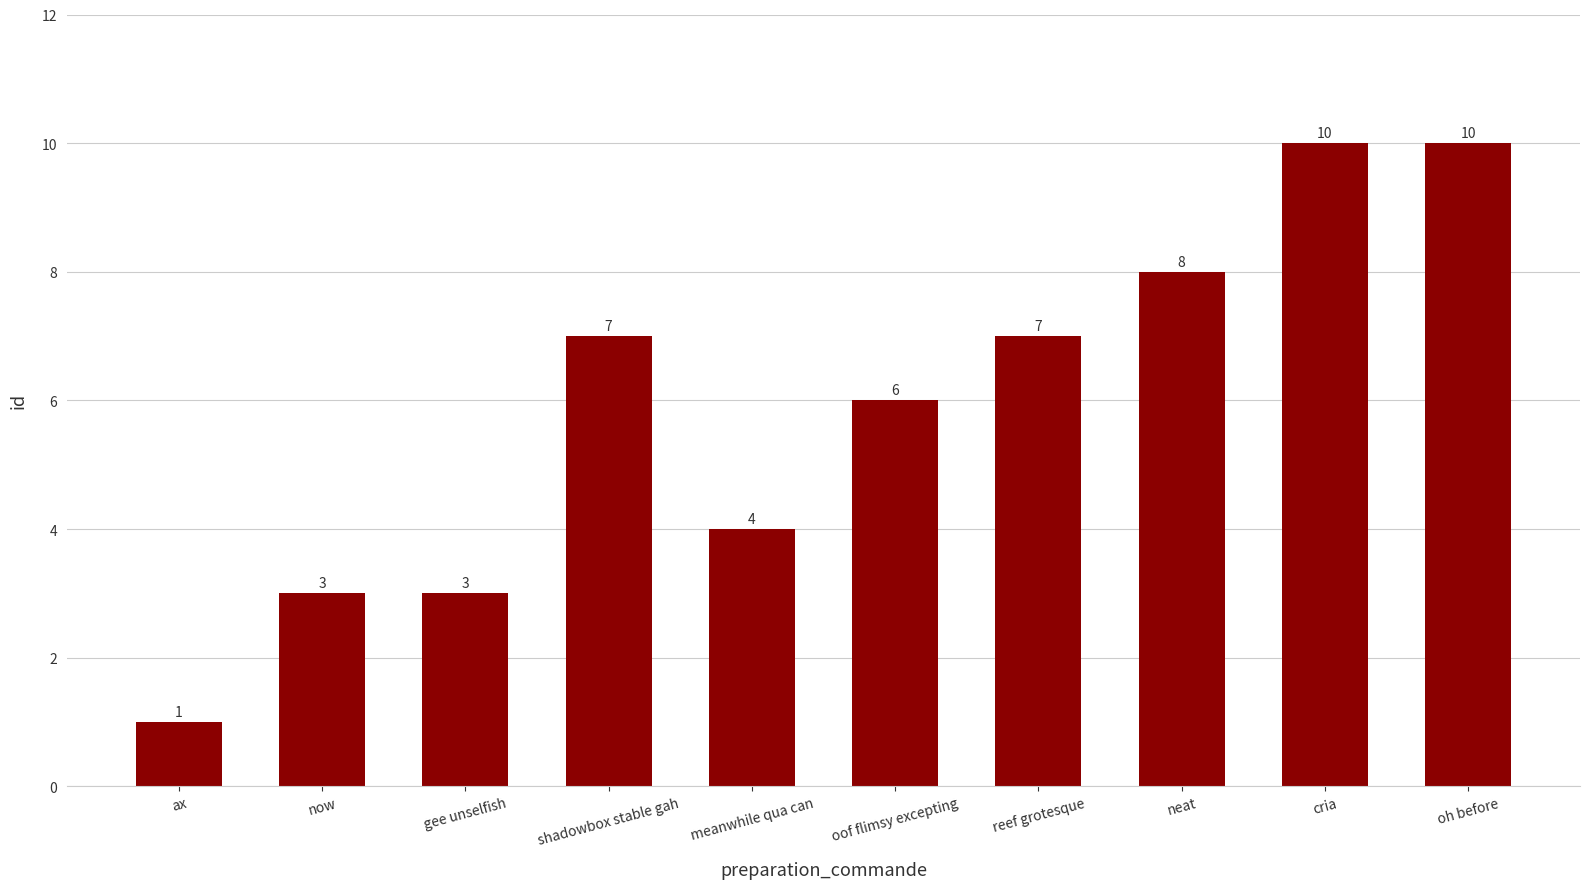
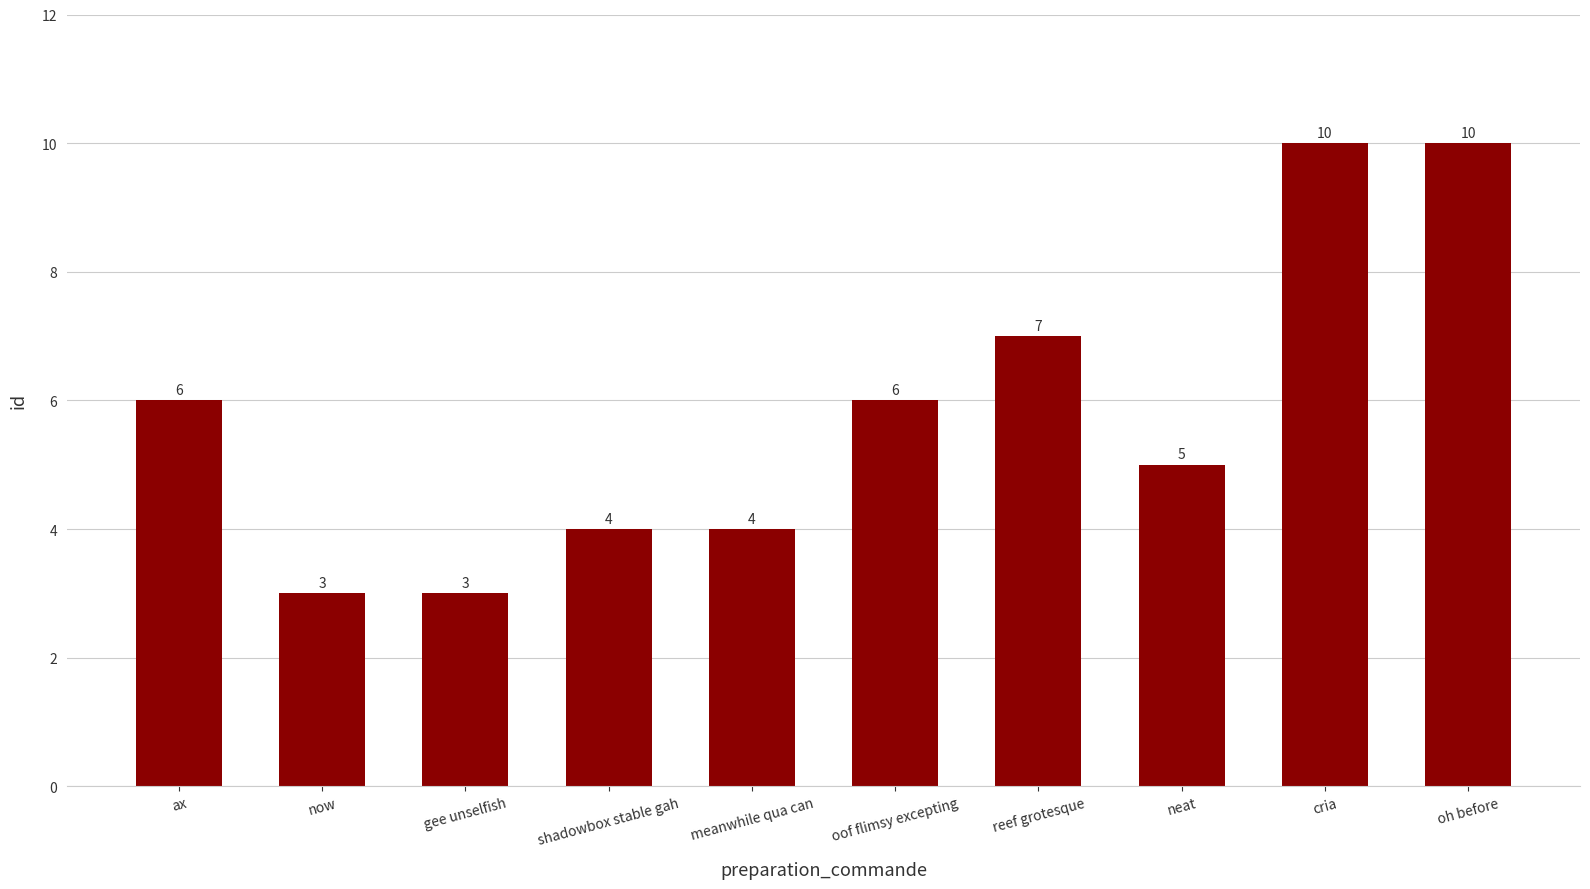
  {
-   "ax": 1,
+   "ax": 6,
    "now": 3,
    "gee unselfish": 3,
-   "shadowbox stable gah": 7,
+   "shadowbox stable gah": 4,
    "meanwhile qua can": 4,
    "oof flimsy excepting": 6,
    "reef grotesque": 7,
-   "neat": 8,
+   "neat": 5,
    "cria": 10,
    "oh before": 10
  }
